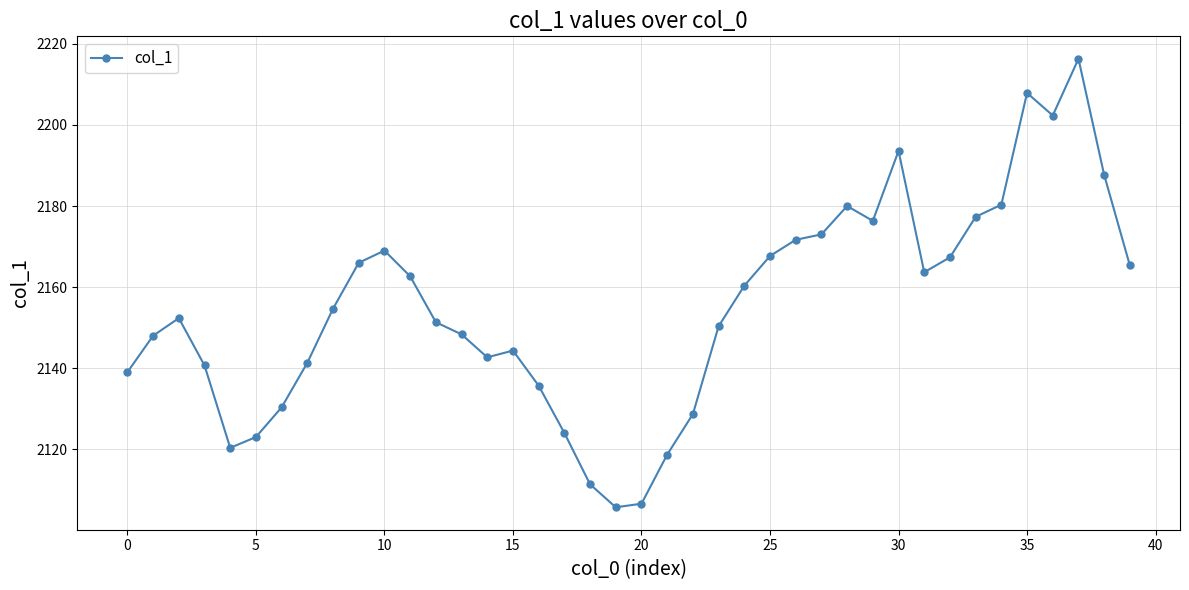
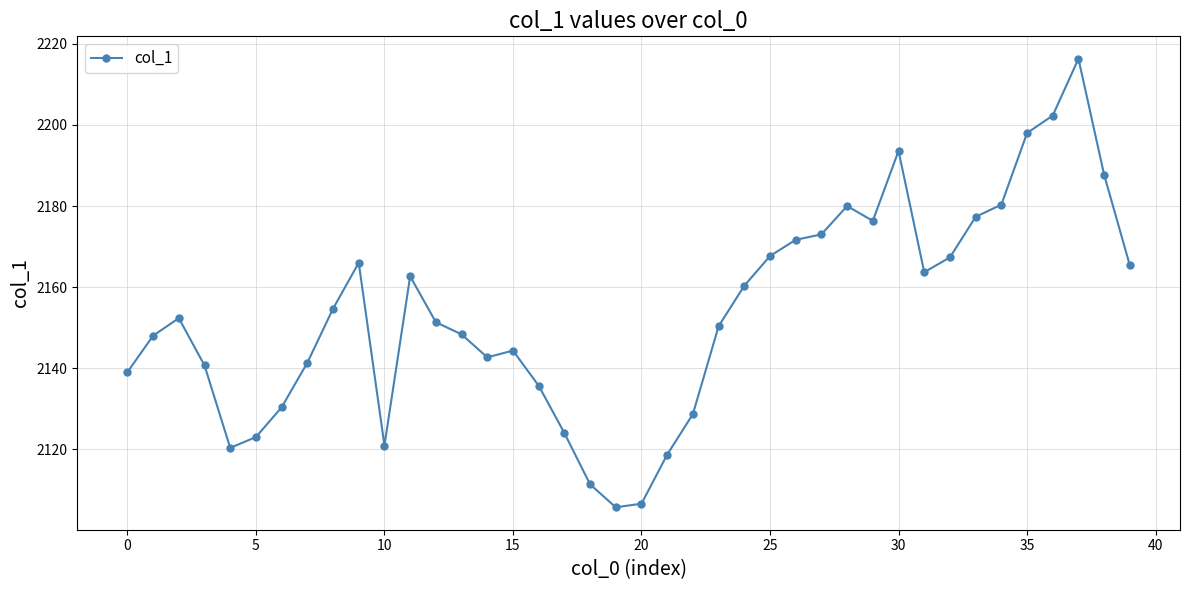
  {
    "0": 2139,
    "5": 2123,
-   "10": 2169,
+   "10": 2121,
    "15": 2144,
    "20": 2107,
    "25": 2168,
    "30": 2194,
-   "35": 2208
+   "35": 2198
  }
